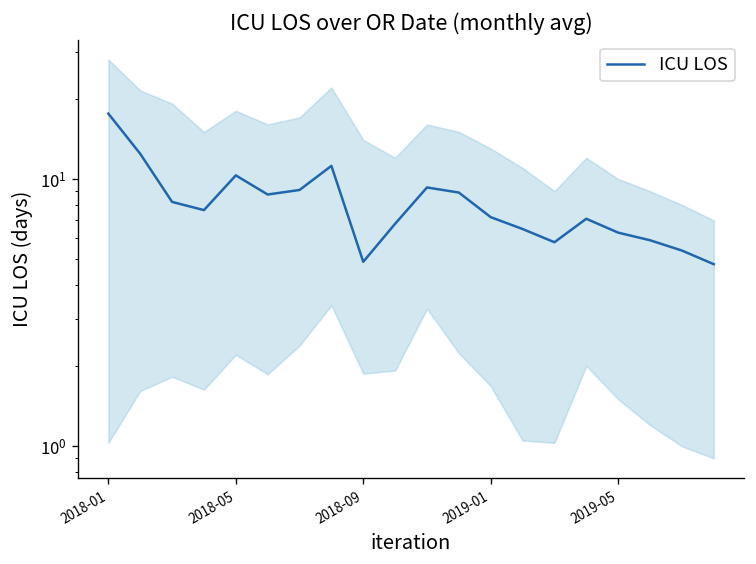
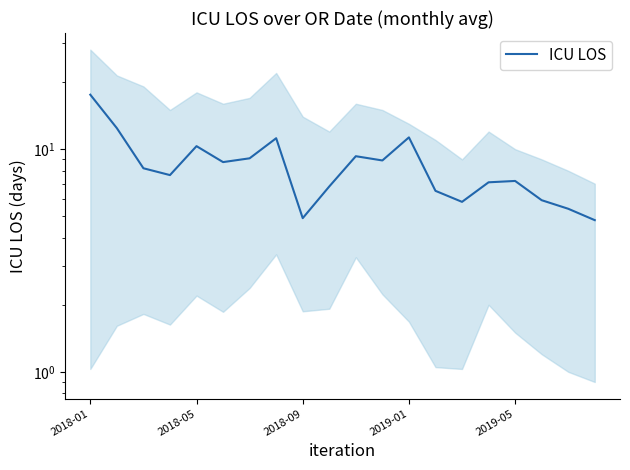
  {
    "ICU LOS": {
      "2018-01": 18,
      "2018-05": 10,
      "2018-09": 4.9,
-     "2019-01": 7.2,
-     "2019-05": 6.3
+     "2019-01": 11,
+     "2019-05": 7.2
    }
  }
